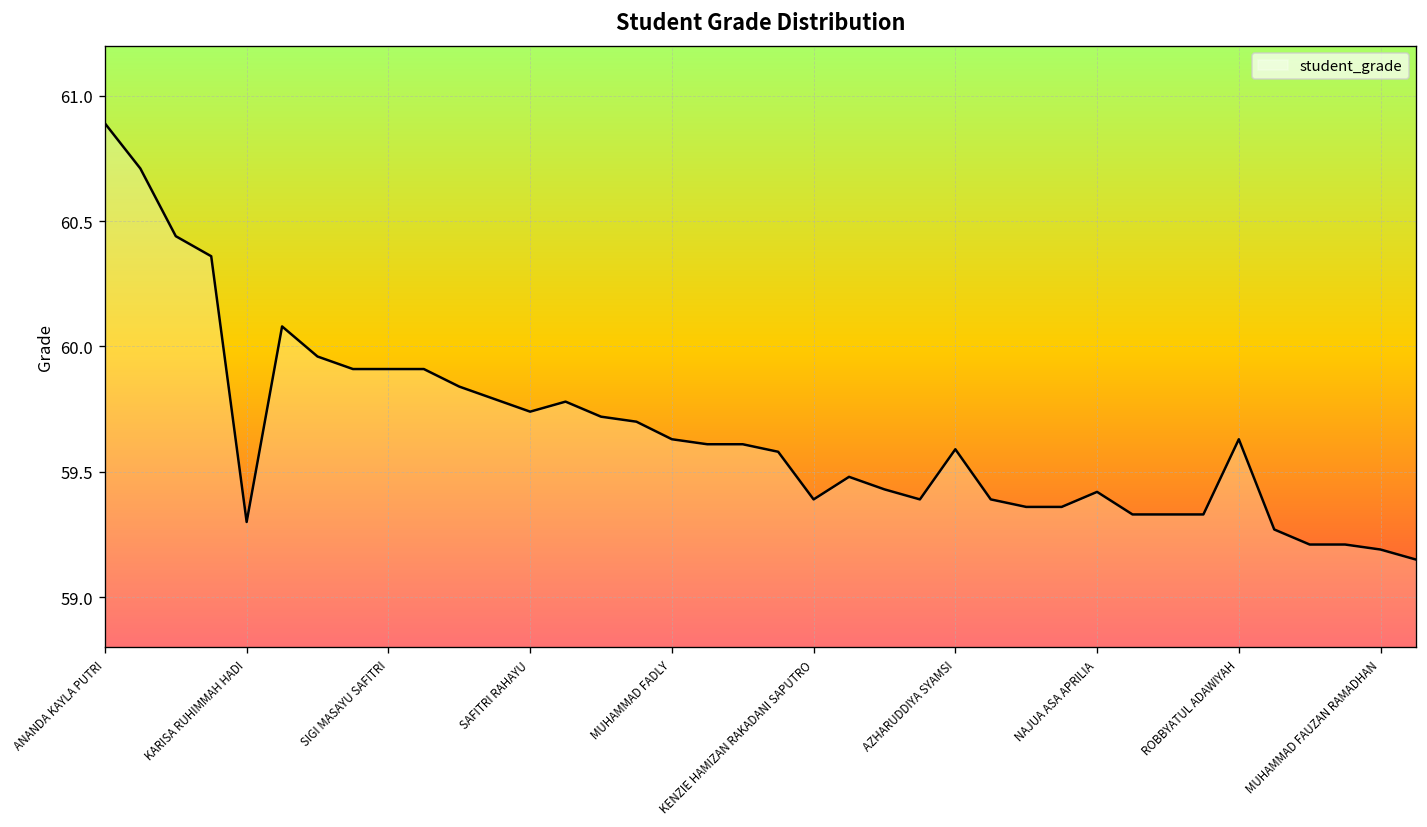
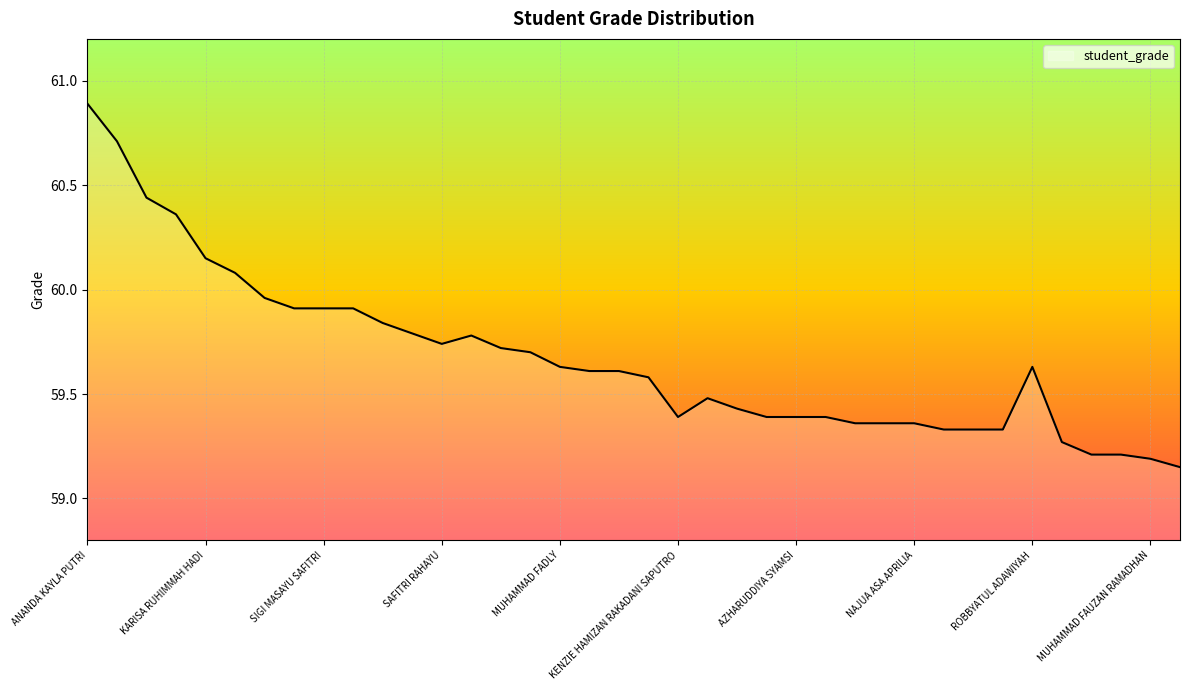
  {
    "ANANDA KAYLA PUTRI": 60.89,
-   "KARISA RUHIMMAH HADI": 59.30,
+   "KARISA RUHIMMAH HADI": 60.15,
    "SIGI MASAYU SAFITRI": 59.91,
    "SAFITRI RAHAYU": 59.74,
    "MUHAMMAD FADLY": 59.63,
    "KENZIE HAMIZAN RAKADANI SAPUTRO": 59.39,
-   "AZHARUDDIYA SYAMSI": 59.59,
-   "NAJUA ASA APRILIA": 59.42,
+   "AZHARUDDIYA SYAMSI": 59.39,
+   "NAJUA ASA APRILIA": 59.36,
    "ROBBYATUL ADAWIYAH": 59.63,
    "MUHAMMAD FAUZAN RAMADHAN": 59.19
  }
